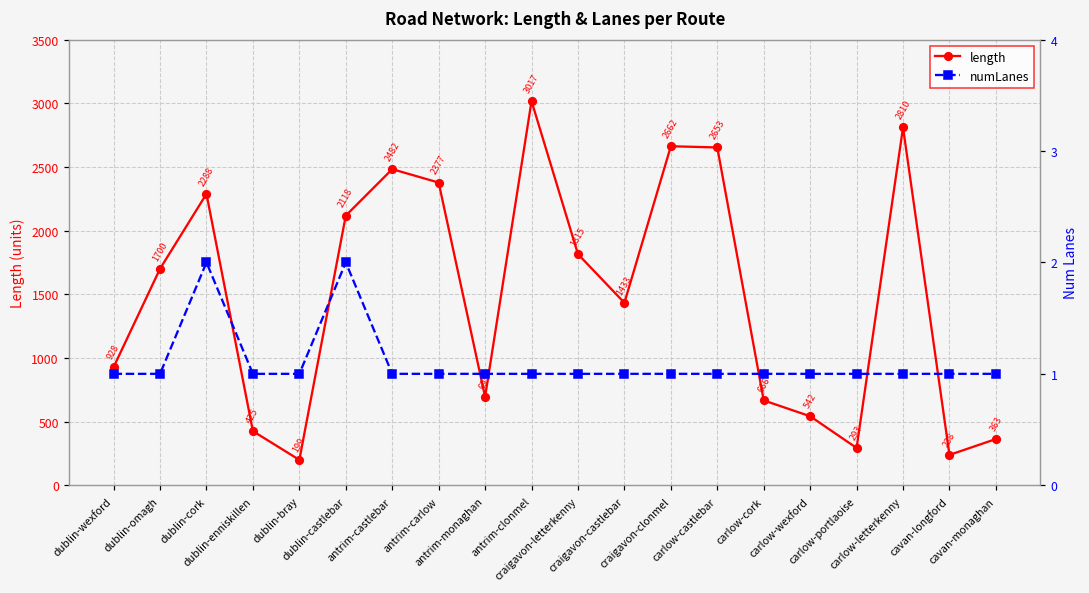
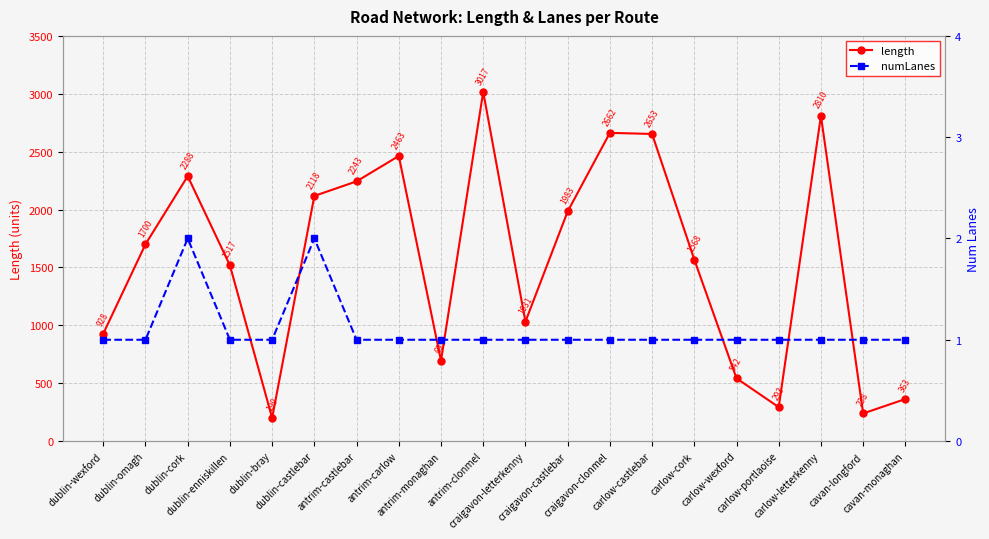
  {
    "length": {
      "dublin-wexford": 928,
      "dublin-omagh": 1700,
      "dublin-cork": 2288,
-     "dublin-enniskillen": 425,
+     "dublin-enniskillen": 1517,
      "dublin-bray": 199,
      "dublin-castlebar": 2118,
-     "antrim-castlebar": 2482,
-     "antrim-carlow": 2377,
+     "antrim-castlebar": 2243,
+     "antrim-carlow": 2463,
      "antrim-clonmel": 3017,
-     "craigavon-letterkenny": 1815,
-     "craigavon-castlebar": 1433,
+     "craigavon-letterkenny": 1031,
+     "craigavon-castlebar": 1983,
      "craigavon-clonmel": 2662,
      "carlow-castlebar": 2653,
-     "carlow-cork": 666,
+     "carlow-cork": 1568,
      "carlow-wexford": 542,
      "carlow-portlaoise": 293,
      "carlow-letterkenny": 2810,
      "cavan-longford": 238,
      "cavan-monaghan": 363
    }
  }
